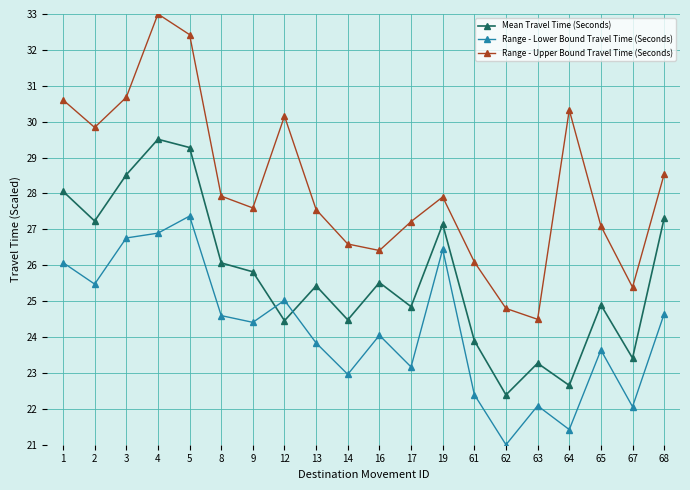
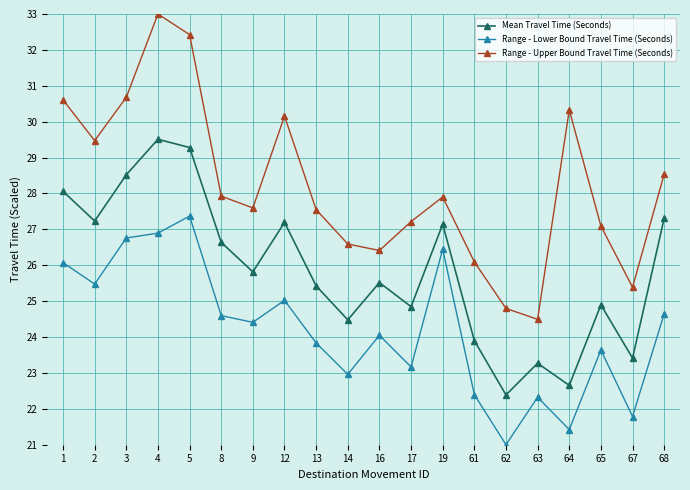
  {
    "Mean Travel Time (Seconds)": {
      "1": 28.1,
      "2": 27.2,
      "3": 28.5,
      "4": 29.5,
      "5": 29.3,
-     "8": 26.1,
+     "8": 26.6,
      "9": 25.8,
-     "12": 24.5,
+     "12": 27.2,
      "13": 25.4,
      "14": 24.5,
      "16": 25.5,
      "17": 24.8,
      "19": 27.1,
      "61": 23.9,
      "62": 22.4,
      "63": 23.3,
      "64": 22.7,
      "65": 24.9,
      "67": 23.4,
      "68": 27.3
    },
    "Range - Lower Bound Travel Time (Seconds)": {
      "1": 26.1,
      "2": 25.5,
      "3": 26.8,
      "4": 26.9,
      "5": 27.4,
      "8": 24.6,
      "9": 24.4,
      "12": 25.0,
      "13": 23.8,
      "14": 23.0,
      "16": 24.0,
      "17": 23.2,
      "19": 26.4,
      "61": 22.4,
      "62": 21.0,
-     "63": 22.1,
+     "63": 22.3,
      "64": 21.4,
      "65": 23.6,
-     "67": 22.1,
+     "67": 21.8,
      "68": 24.6
    },
    "Range - Upper Bound Travel Time (Seconds)": {
      "1": 30.6,
-     "2": 29.8,
+     "2": 29.5,
      "3": 30.7,
      "4": 33.0,
      "5": 32.4,
      "8": 27.9,
      "9": 27.6,
      "12": 30.2,
      "13": 27.6,
      "14": 26.6,
      "16": 26.4,
      "17": 27.2,
      "19": 27.9,
      "61": 26.1,
      "62": 24.8,
      "63": 24.5,
      "64": 30.3,
      "65": 27.1,
      "67": 25.4,
      "68": 28.5
    }
  }
